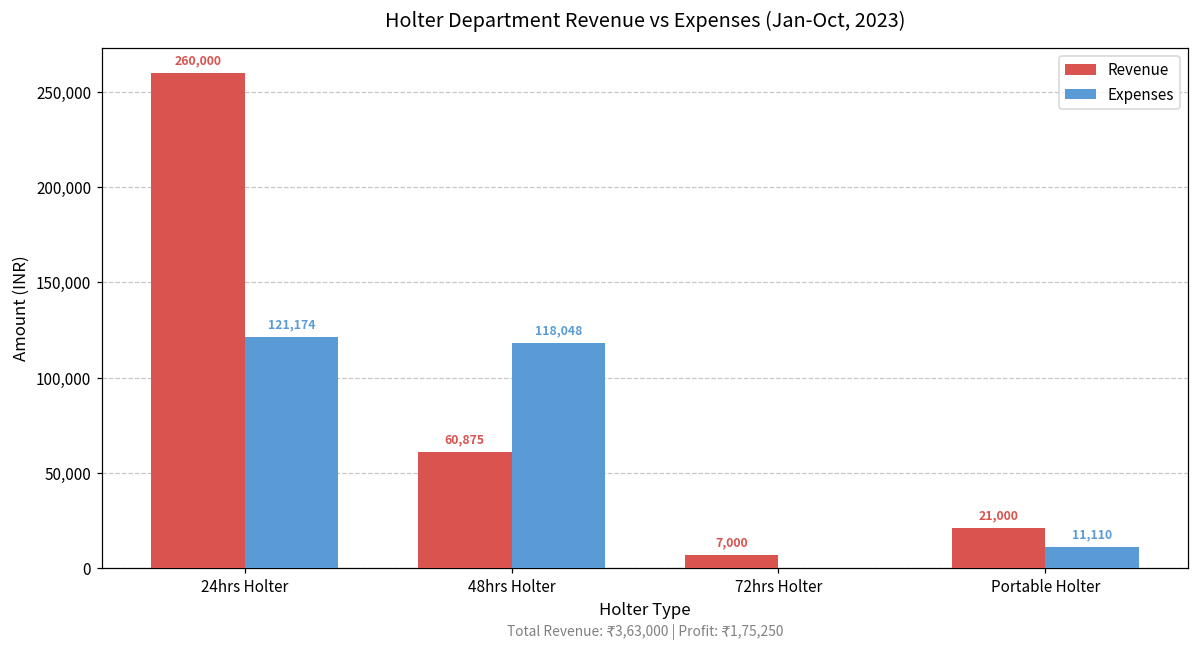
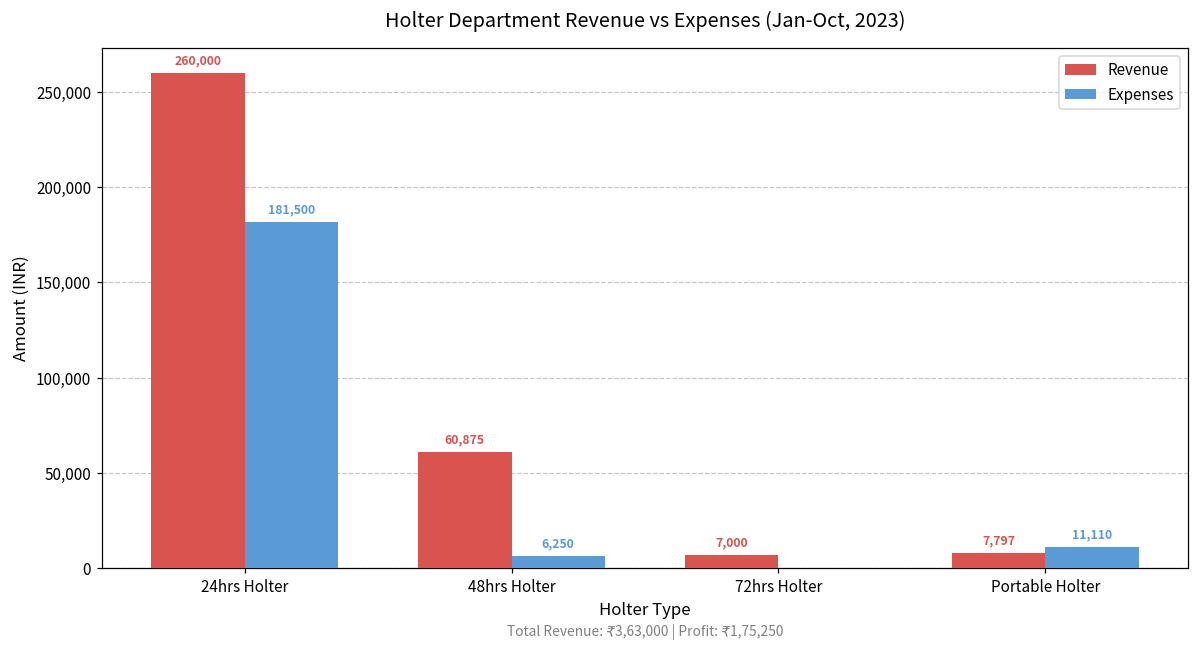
  {
    "Revenue": {
      "24hrs Holter": "260,000",
      "48hrs Holter": "60,875",
      "72hrs Holter": "7,000",
-     "Portable Holter": "21,000"
+     "Portable Holter": "7,797"
    },
    "Expenses": {
-     "24hrs Holter": "121,174",
-     "48hrs Holter": "118,048",
+     "24hrs Holter": "181,500",
+     "48hrs Holter": "6,250",
      "Portable Holter": "11,110"
    }
  }
